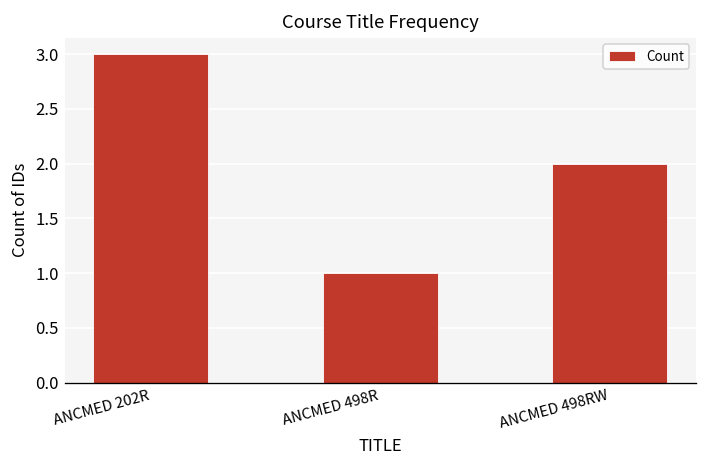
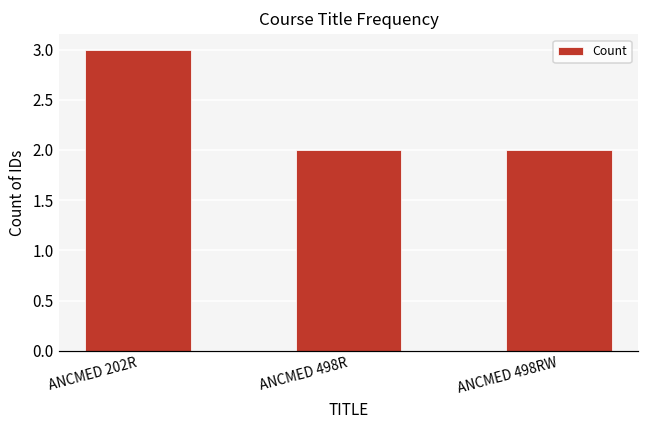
  {
    "ANCMED 202R": 3,
-   "ANCMED 498R": 1,
+   "ANCMED 498R": 2,
    "ANCMED 498RW": 2
  }
